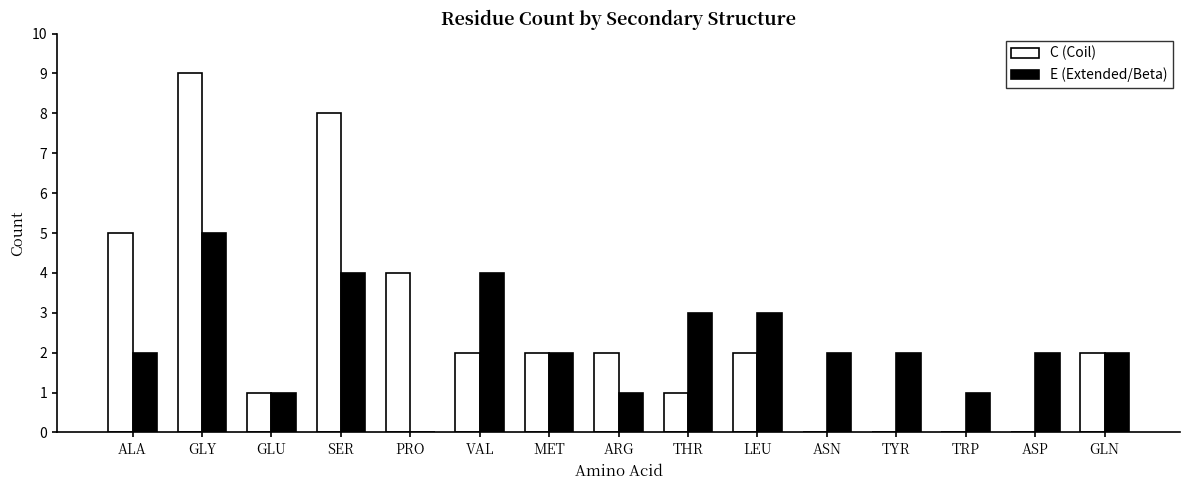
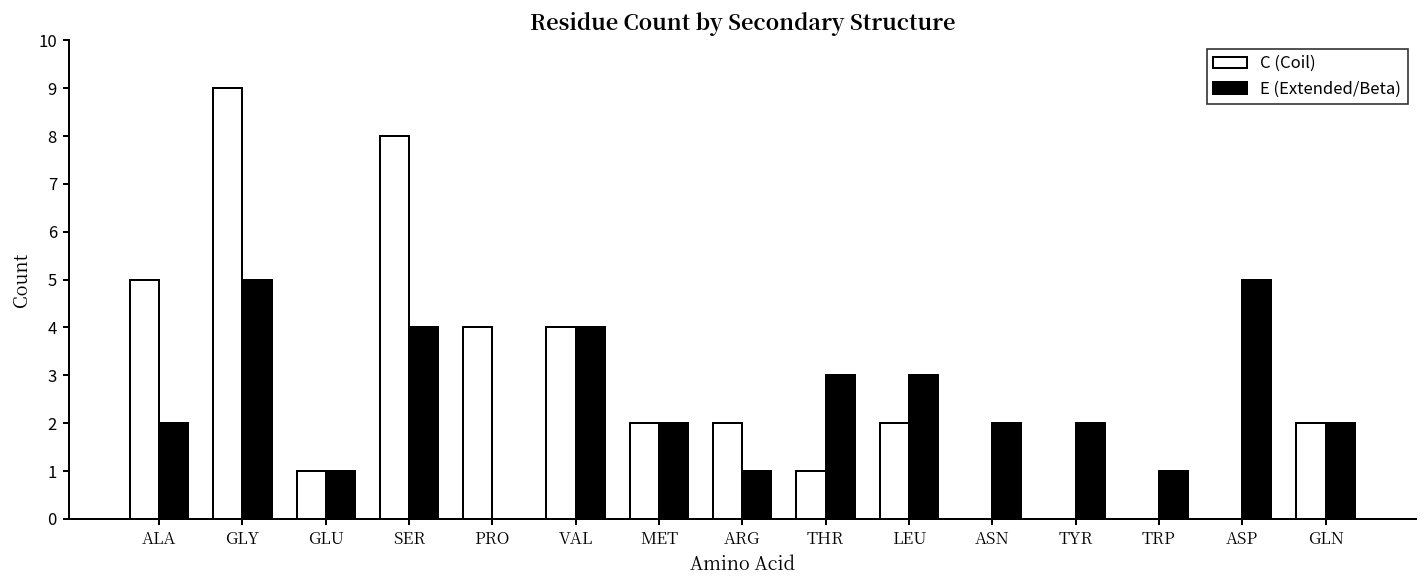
  {
    "C (Coil)": {
      "ALA": 5,
      "GLY": 9,
      "GLU": 1,
      "SER": 8,
      "PRO": 4,
-     "VAL": 2,
+     "VAL": 4,
      "MET": 2,
      "ARG": 2,
      "THR": 1,
      "LEU": 2,
      "ASN": 0,
      "TYR": 0,
      "TRP": 0,
      "ASP": 0,
      "GLN": 2
    },
    "E (Extended/Beta)": {
      "ALA": 2,
      "GLY": 5,
      "GLU": 1,
      "SER": 4,
      "PRO": 0,
      "VAL": 4,
      "MET": 2,
      "ARG": 1,
      "THR": 3,
      "LEU": 3,
      "ASN": 2,
      "TYR": 2,
      "TRP": 1,
-     "ASP": 2,
+     "ASP": 5,
      "GLN": 2
    }
  }
